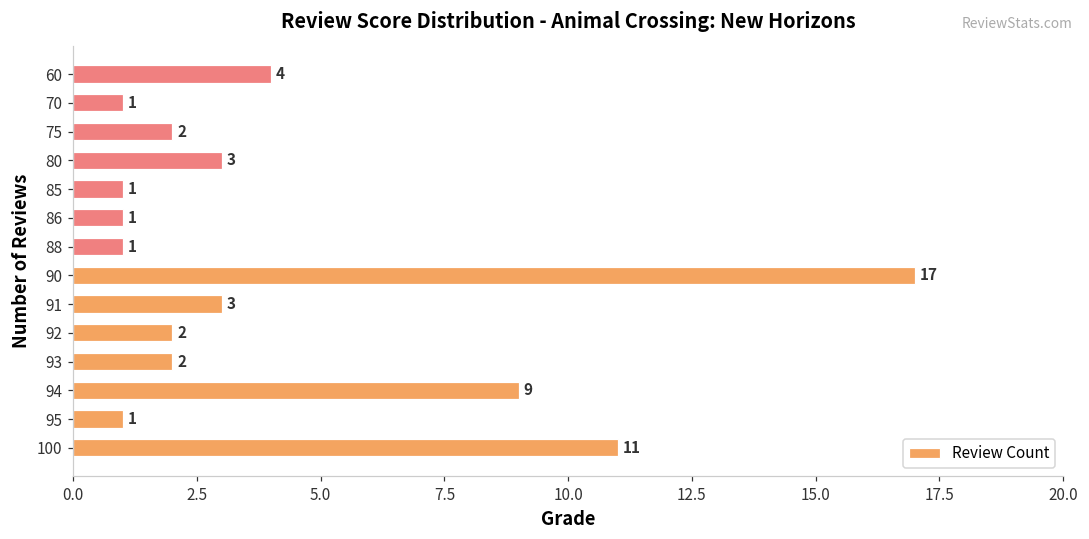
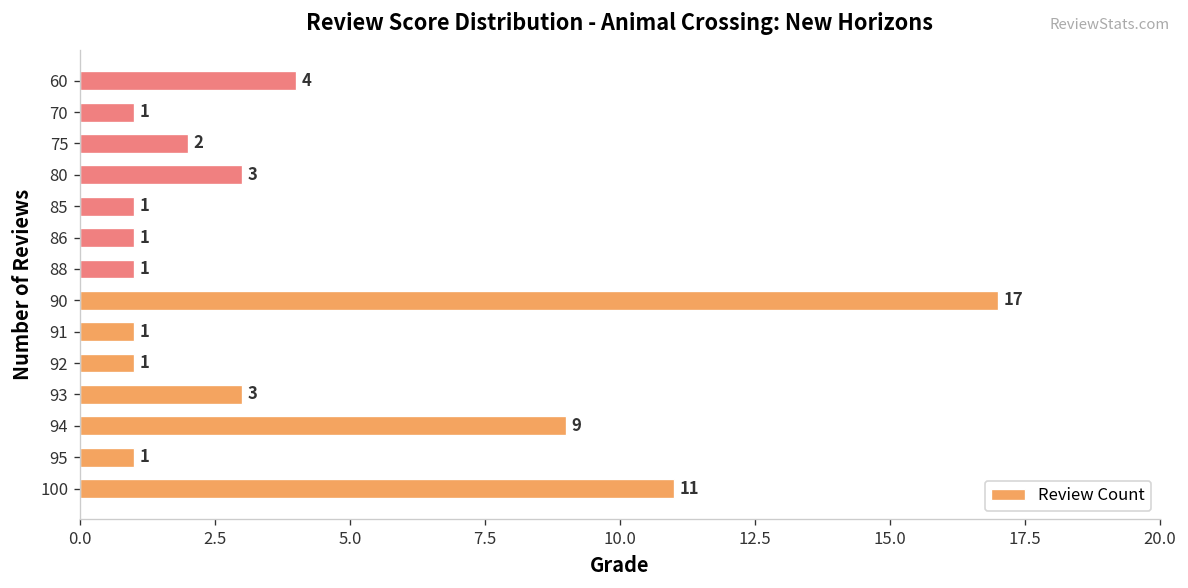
  {
    "60": 4,
    "70": 1,
    "75": 2,
    "80": 3,
    "85": 1,
    "86": 1,
    "88": 1,
    "90": 17,
-   "91": 3,
-   "92": 2,
-   "93": 2,
+   "91": 1,
+   "92": 1,
+   "93": 3,
    "94": 9,
    "95": 1,
    "100": 11
  }
